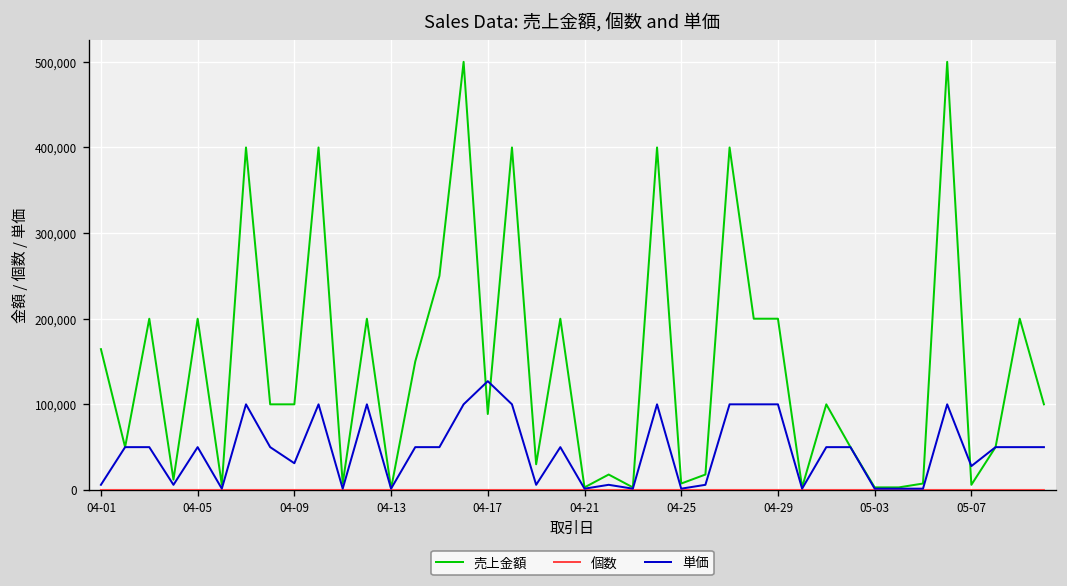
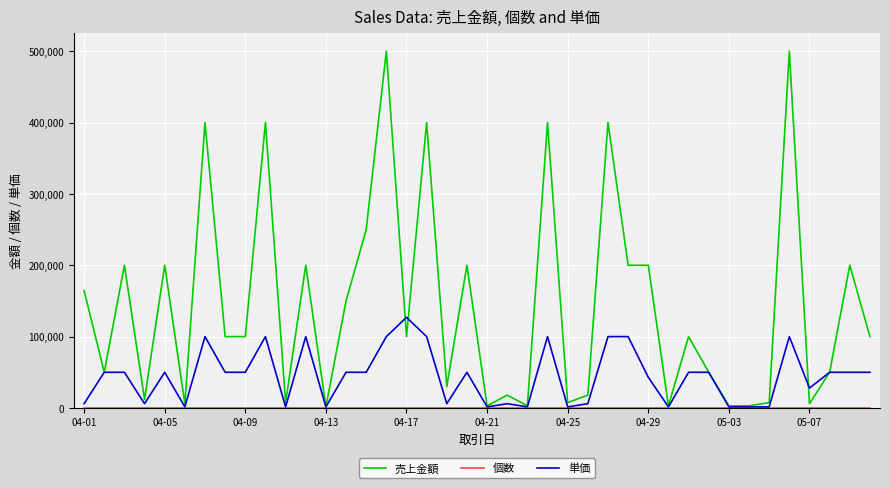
  {
    "売上金額": {
      "04-01": "160,000",
      "04-05": "200,000",
      "04-09": "100,000",
-     "04-17": "90,000",
+     "04-17": "100,000",
      "04-25": "10,000",
      "04-29": "200,000",
      "05-07": "10,000"
    },
    "個数": {
      "04-01": "0",
      "04-05": "0",
      "04-09": "0",
      "04-17": "0",
      "04-29": "0",
      "05-07": "0"
    },
    "単価": {
      "04-01": "10,000",
      "04-05": "50,000",
-     "04-09": "30,000",
+     "04-09": "50,000",
      "04-17": "130,000",
-     "04-29": "100,000",
+     "04-29": "40,000",
      "05-07": "30,000"
    }
  }
